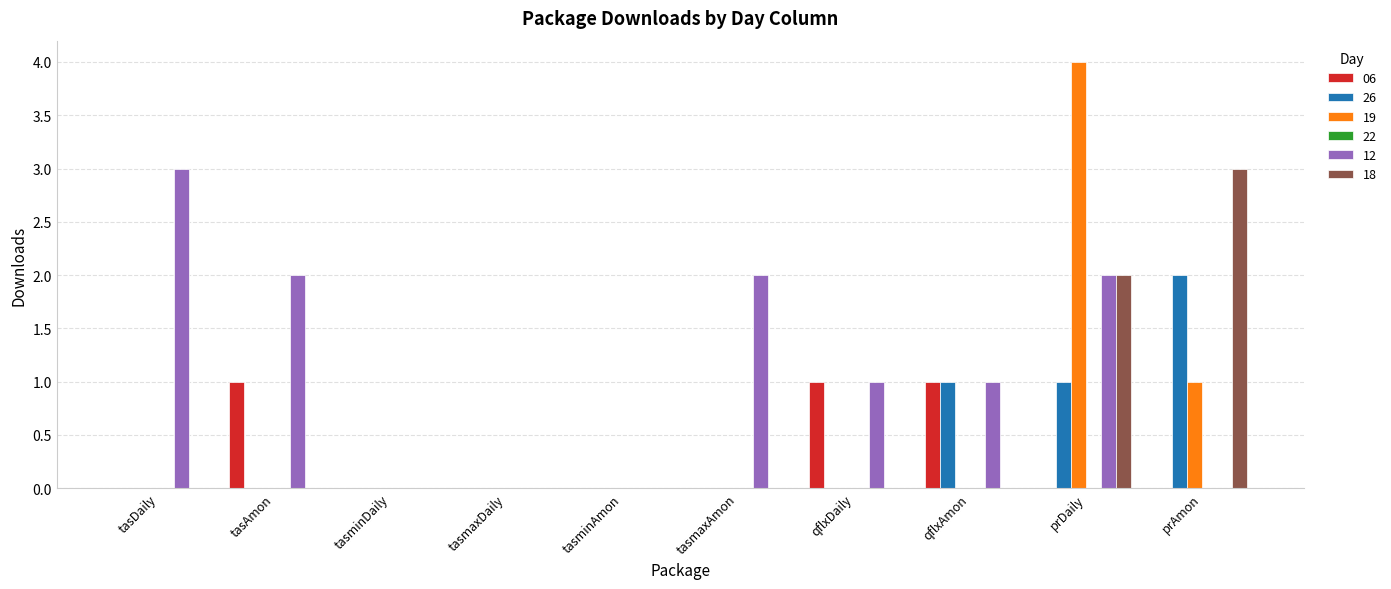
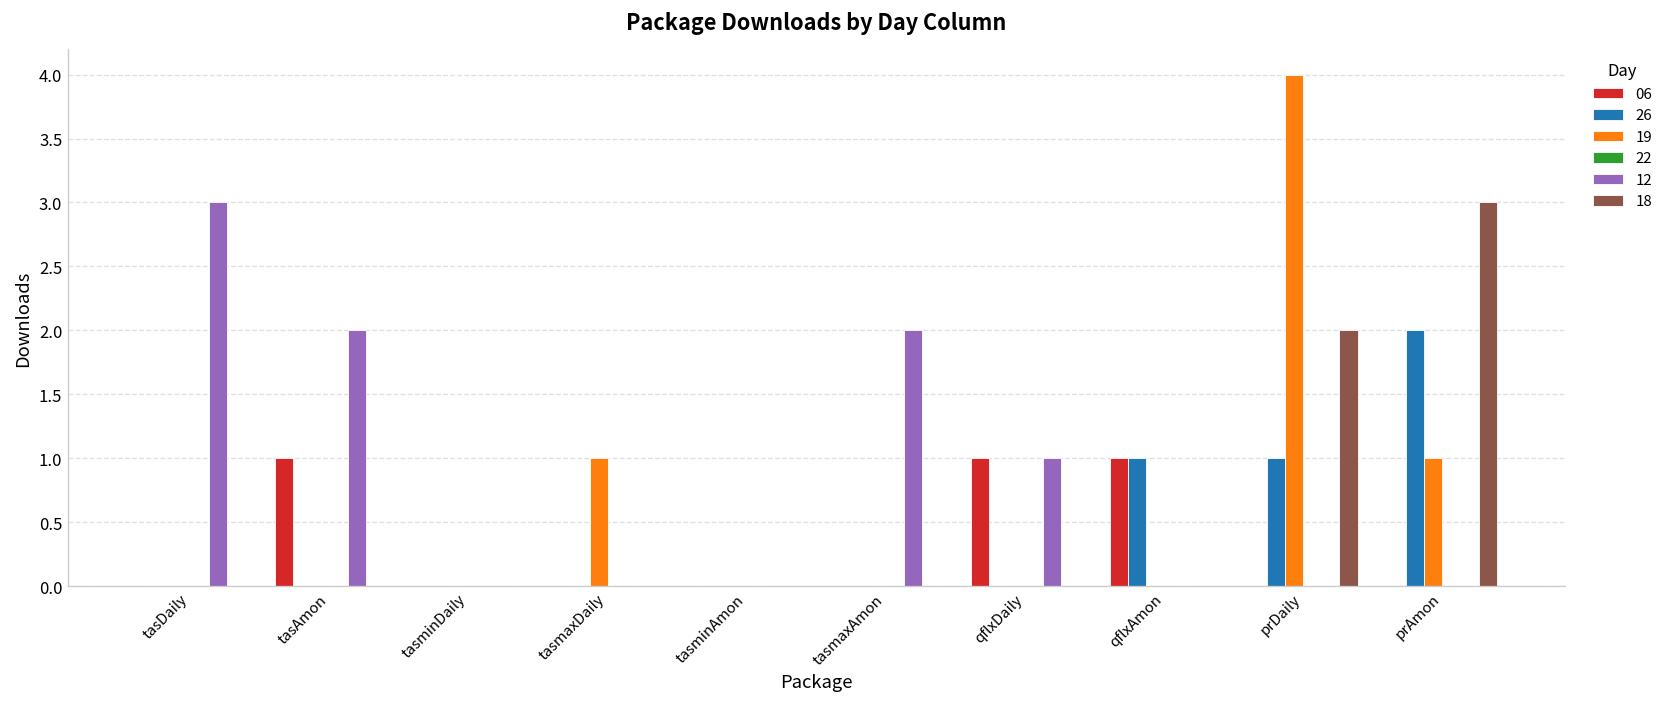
  {
    "06": {
      "tasDaily": 0,
      "tasAmon": 1,
      "tasminDaily": 0,
      "tasmaxDaily": 0,
      "tasminAmon": 0,
      "tasmaxAmon": 0,
      "qflxDaily": 1,
      "qflxAmon": 1,
      "prDaily": 0,
      "prAmon": 0
    },
    "26": {
      "tasDaily": 0,
      "tasAmon": 0,
      "tasminDaily": 0,
      "tasmaxDaily": 0,
      "tasminAmon": 0,
      "tasmaxAmon": 0,
      "qflxDaily": 0,
      "qflxAmon": 1,
      "prDaily": 1,
      "prAmon": 2
    },
    "19": {
      "tasDaily": 0,
      "tasAmon": 0,
      "tasminDaily": 0,
-     "tasmaxDaily": 0,
+     "tasmaxDaily": 1,
      "tasminAmon": 0,
      "tasmaxAmon": 0,
      "qflxDaily": 0,
      "qflxAmon": 0,
      "prDaily": 4,
      "prAmon": 1
    },
    "22": {
      "tasDaily": 0,
      "tasAmon": 0,
      "tasminDaily": 0,
      "tasmaxDaily": 0,
      "tasminAmon": 0,
      "tasmaxAmon": 0,
      "qflxDaily": 0,
      "qflxAmon": 0,
      "prDaily": 0,
      "prAmon": 0
    },
    "12": {
      "tasDaily": 3,
      "tasAmon": 2,
      "tasminDaily": 0,
      "tasmaxDaily": 0,
      "tasminAmon": 0,
      "tasmaxAmon": 2,
      "qflxDaily": 1,
-     "qflxAmon": 1,
-     "prDaily": 2,
+     "qflxAmon": 0,
+     "prDaily": 0,
      "prAmon": 0
    },
    "18": {
      "tasDaily": 0,
      "tasAmon": 0,
      "tasminDaily": 0,
      "tasmaxDaily": 0,
      "tasminAmon": 0,
      "tasmaxAmon": 0,
      "qflxDaily": 0,
      "qflxAmon": 0,
      "prDaily": 2,
      "prAmon": 3
    }
  }
